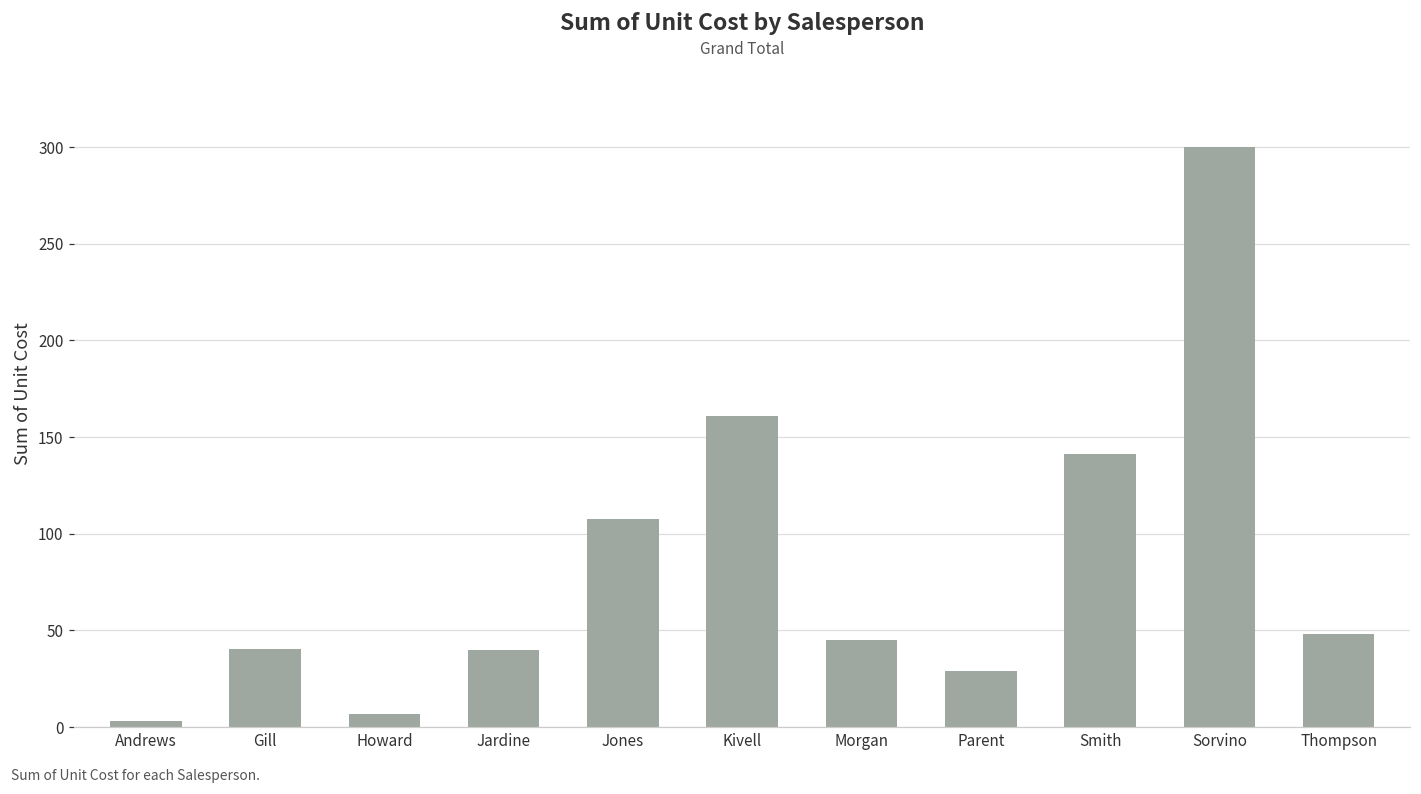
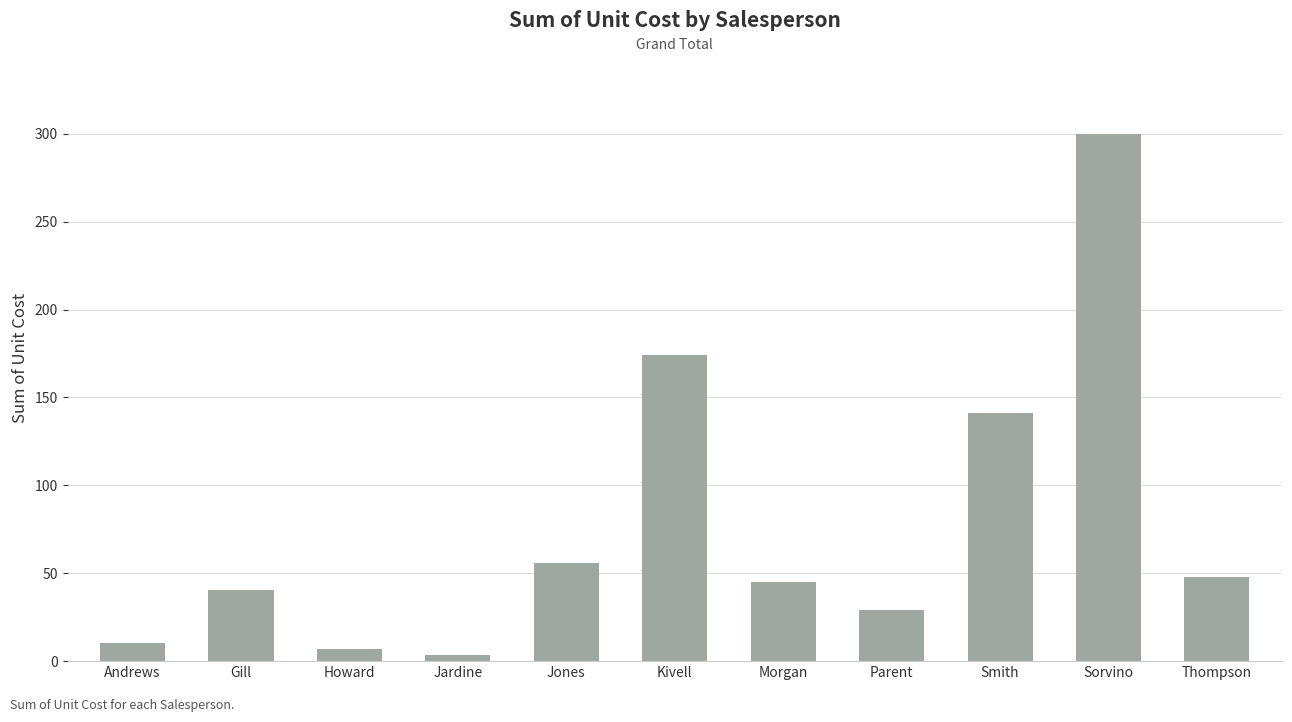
  {
-   "Andrews": 3,
+   "Andrews": 10,
    "Gill": 41,
    "Howard": 7,
-   "Jardine": 40,
-   "Jones": 108,
-   "Kivell": 161,
+   "Jardine": 4,
+   "Jones": 56,
+   "Kivell": 174,
    "Morgan": 45,
    "Parent": 29,
    "Smith": 141,
    "Sorvino": 300,
    "Thompson": 48
  }
